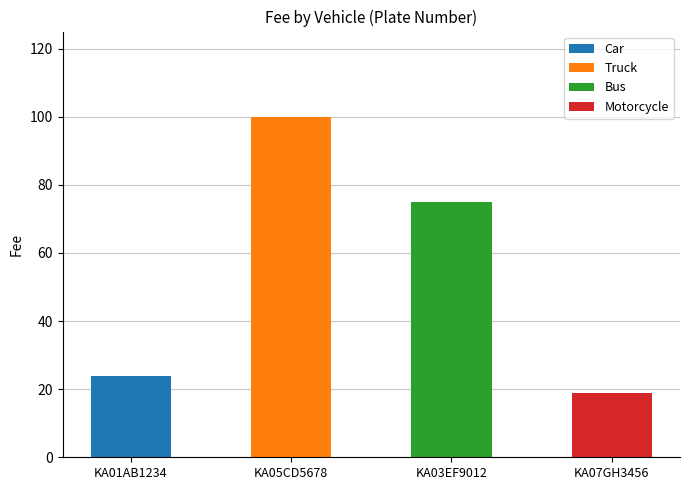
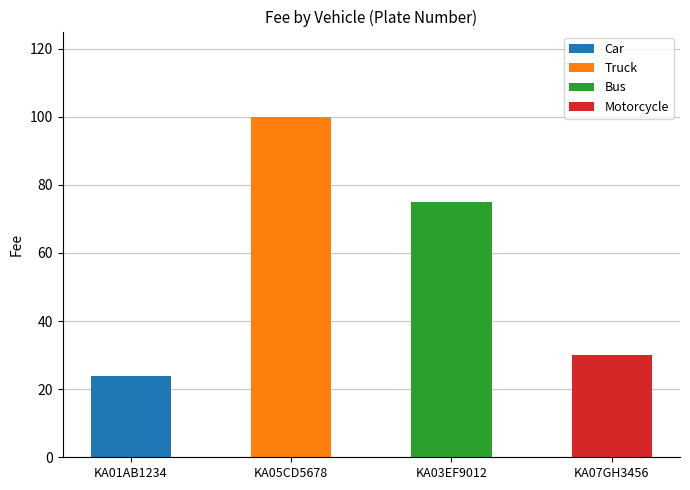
  {
    "KA01AB1234": 24,
    "KA05CD5678": 100,
    "KA03EF9012": 75,
-   "KA07GH3456": 19
+   "KA07GH3456": 30
  }
